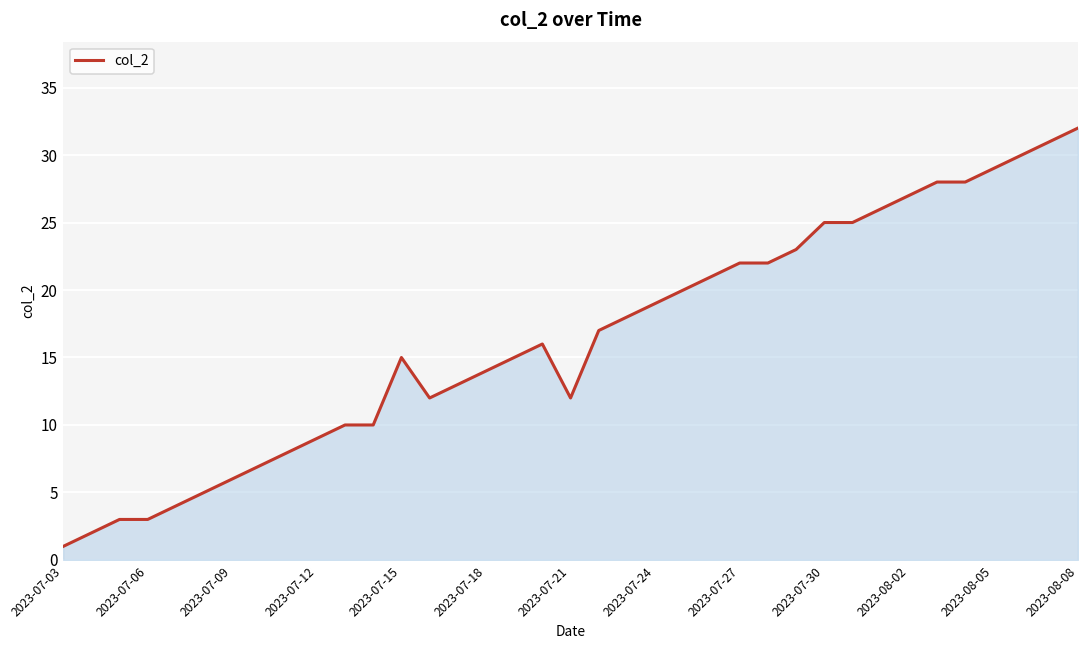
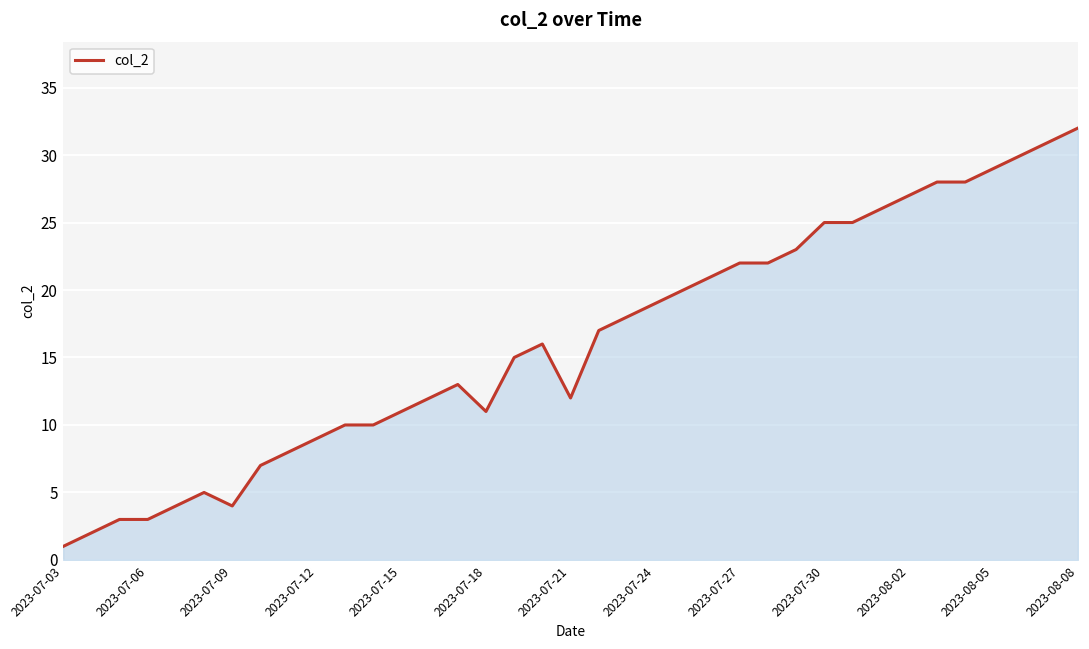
  {
    "2023-07-03": 1,
    "2023-07-06": 3,
-   "2023-07-09": 6,
+   "2023-07-09": 4,
    "2023-07-12": 9,
-   "2023-07-15": 15,
-   "2023-07-18": 14,
+   "2023-07-15": 11,
+   "2023-07-18": 11,
    "2023-07-21": 12,
    "2023-07-24": 19,
    "2023-07-27": 22,
    "2023-07-30": 25,
    "2023-08-02": 27,
    "2023-08-05": 29,
    "2023-08-08": 32
  }
